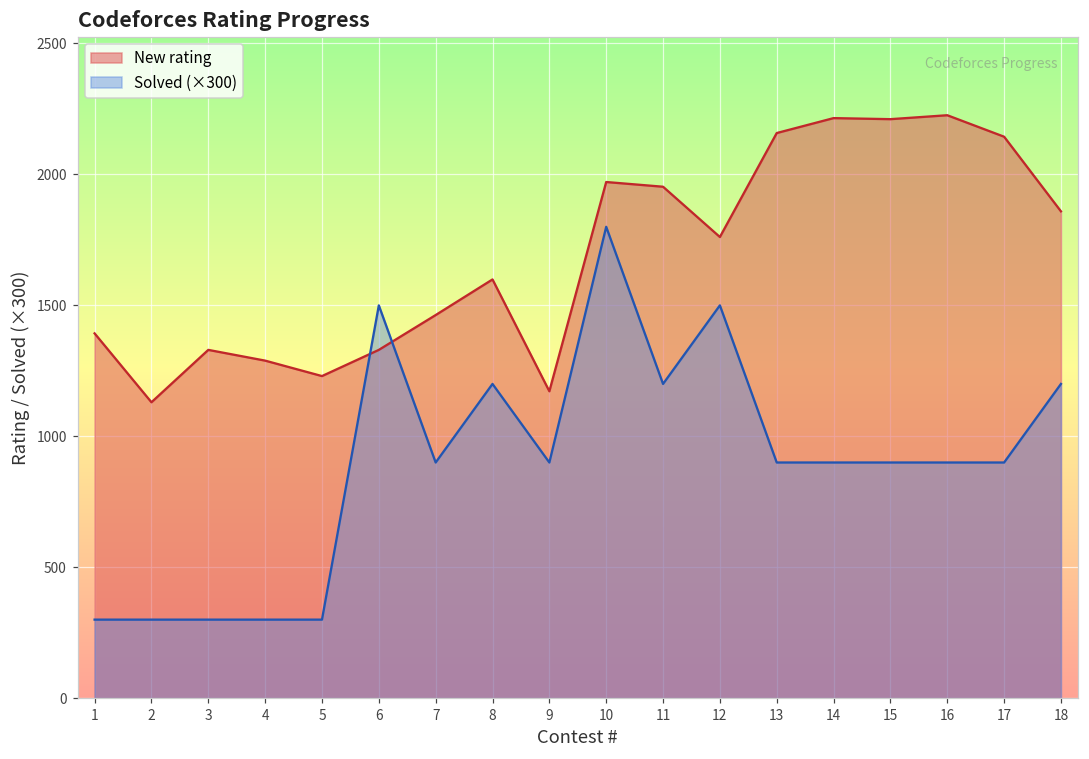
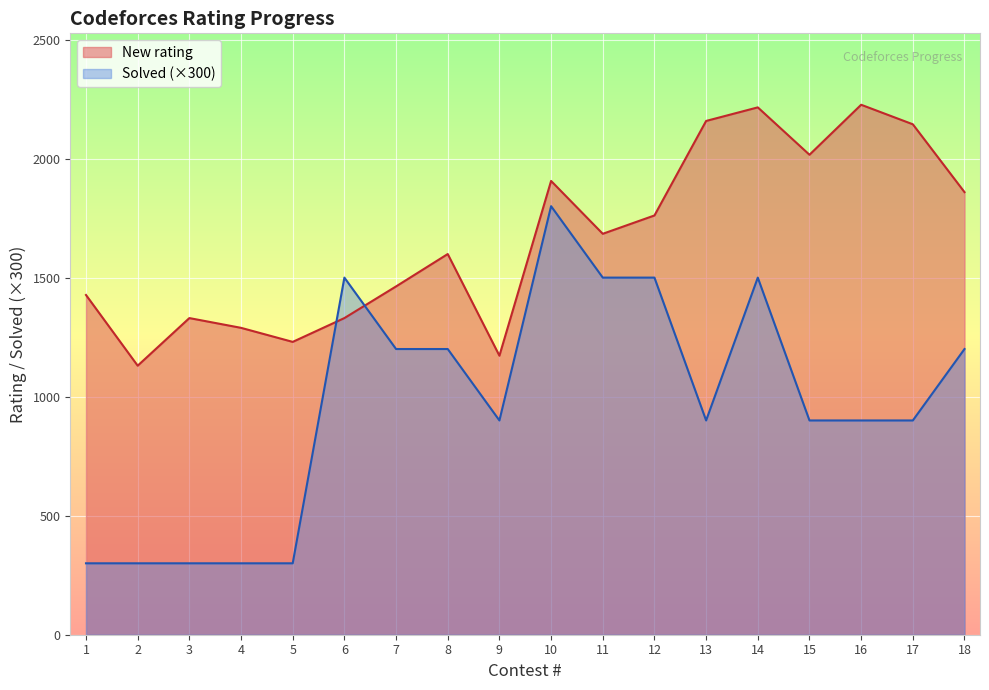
  {
    "New rating": {
-     "1": 1390,
+     "1": 1430,
      "2": 1130,
      "3": 1330,
      "4": 1290,
      "5": 1230,
      "6": 1330,
      "7": 1460,
      "8": 1600,
      "9": 1170,
-     "10": 1970,
-     "11": 1950,
+     "10": 1910,
+     "11": 1680,
      "12": 1760,
      "13": 2160,
      "14": 2220,
-     "15": 2210,
+     "15": 2020,
      "16": 2230,
      "17": 2140,
      "18": 1860
    },
    "Solved (×300)": {
      "1": 300,
      "2": 300,
      "3": 300,
      "4": 300,
      "5": 300,
      "6": 1500,
-     "7": 900,
+     "7": 1200,
      "8": 1200,
      "9": 900,
      "10": 1800,
-     "11": 1200,
+     "11": 1500,
      "12": 1500,
      "13": 900,
-     "14": 900,
+     "14": 1500,
      "15": 900,
      "16": 900,
      "17": 900,
      "18": 1200
    }
  }
